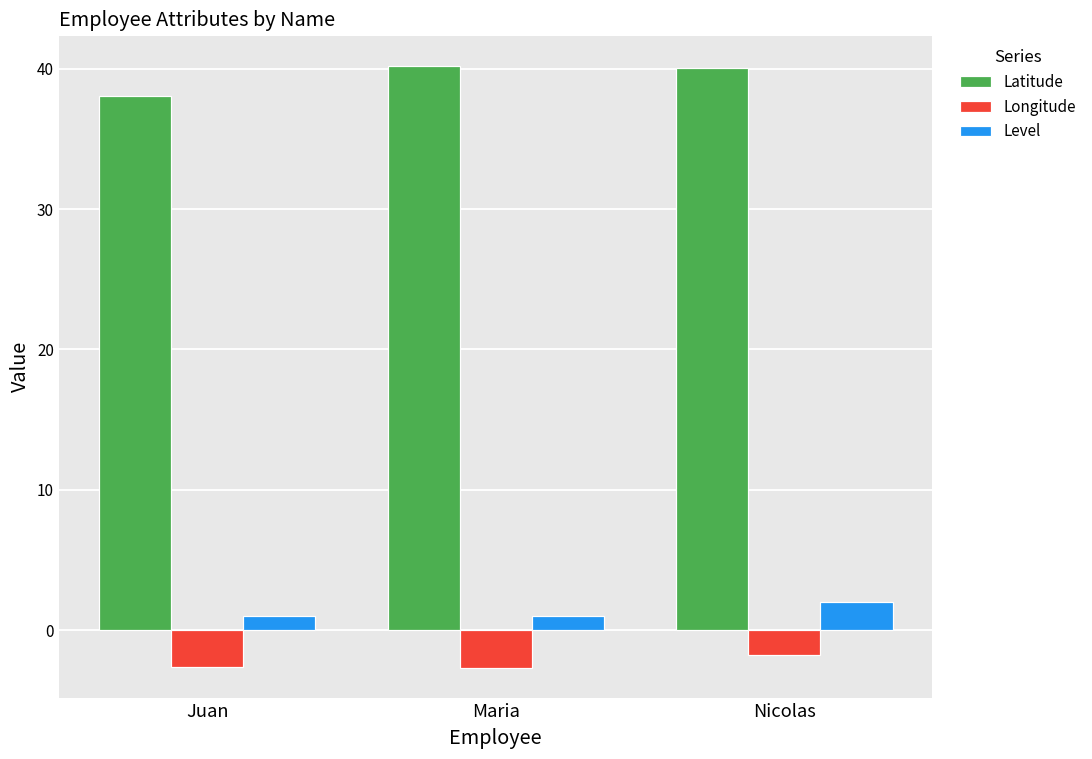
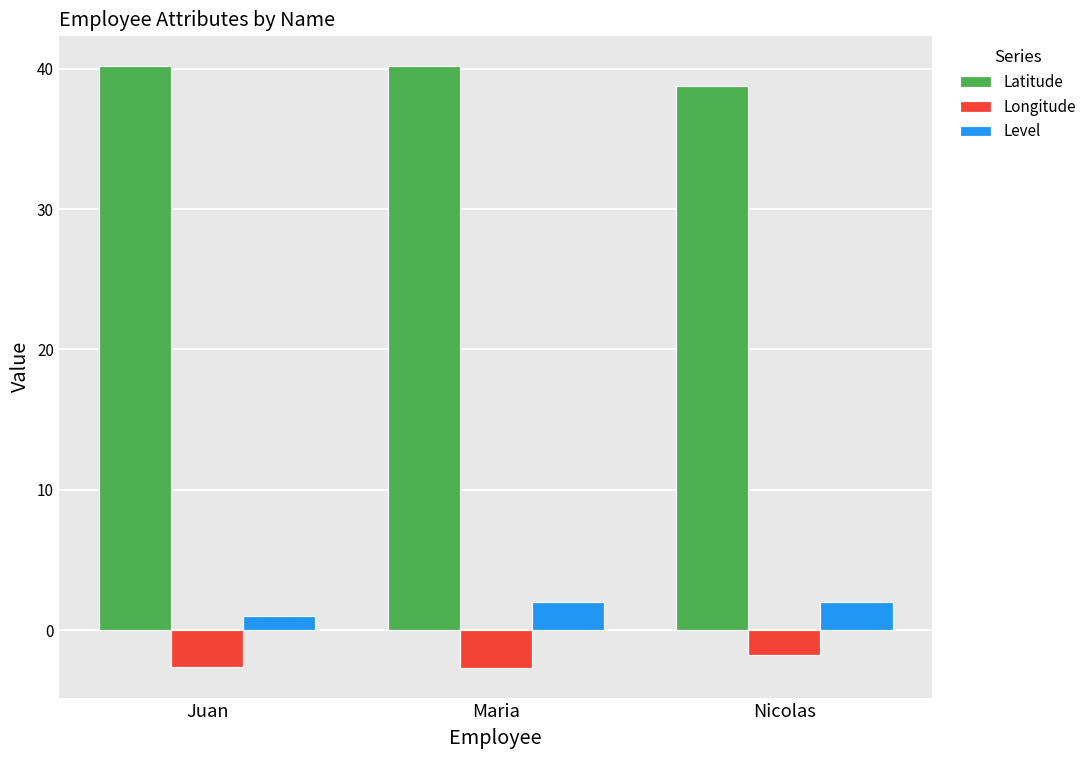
  {
    "Latitude": {
-     "Juan": 38.0,
+     "Juan": 40.2,
      "Maria": 40.2,
-     "Nicolas": 40.1
+     "Nicolas": 38.8
    },
    "Longitude": {
      "Juan": -2.6,
      "Maria": -2.7,
      "Nicolas": -1.7
    },
    "Level": {
      "Juan": 1,
-     "Maria": 1,
+     "Maria": 2,
      "Nicolas": 2
    }
  }
